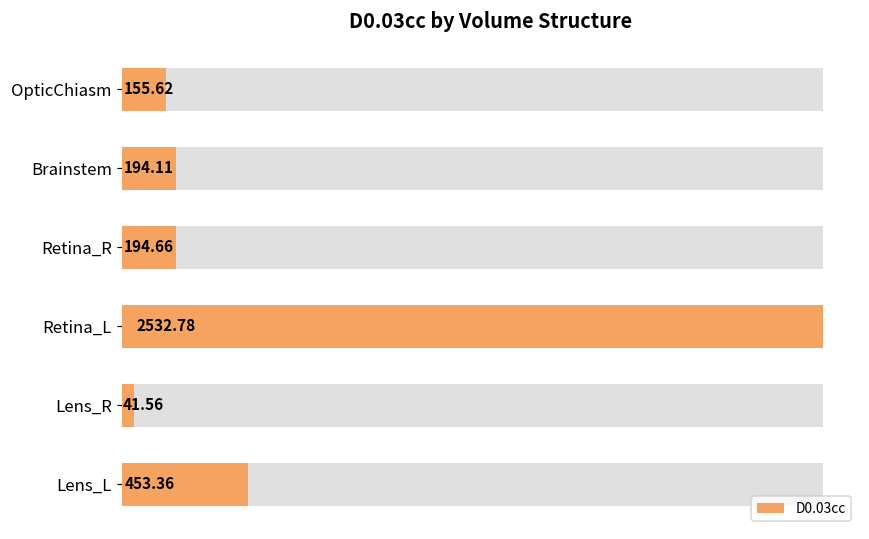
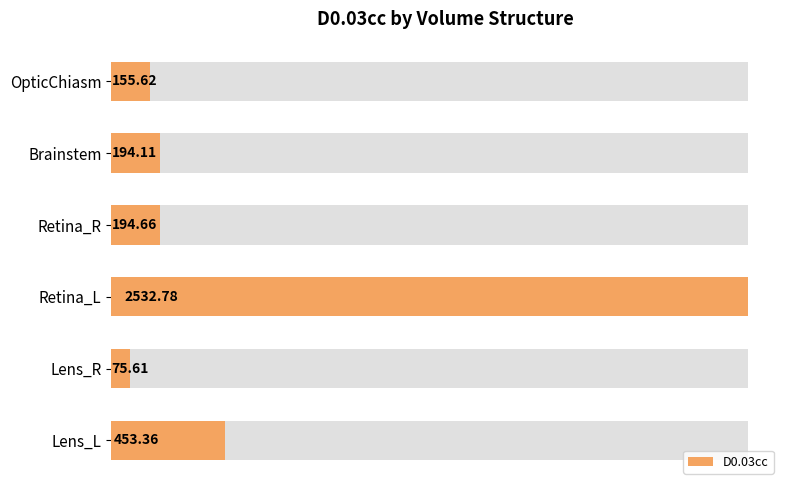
  {
    "D0.03cc": {
      "Retina_L": 2532.78,
-     "Lens_R": 41.56
+     "Lens_R": 75.61
    }
  }
